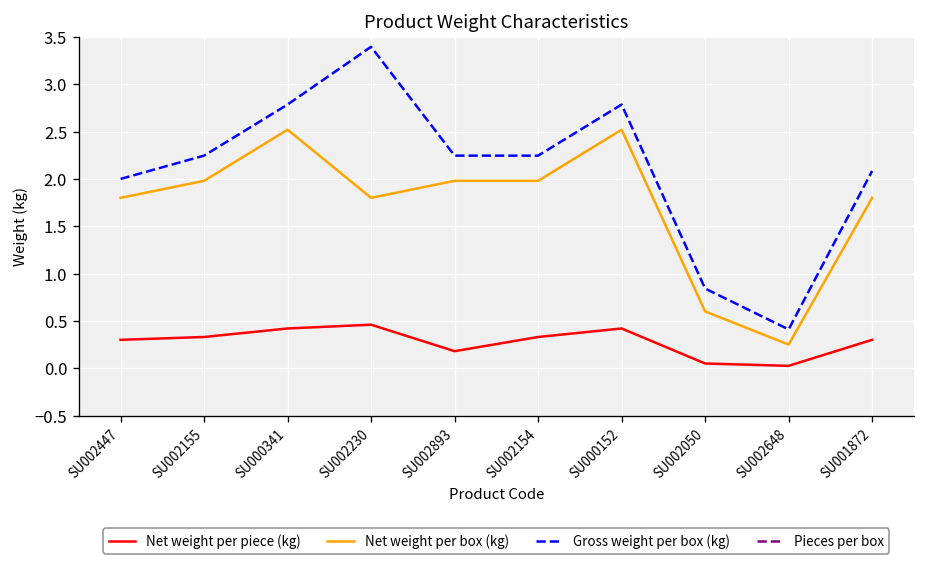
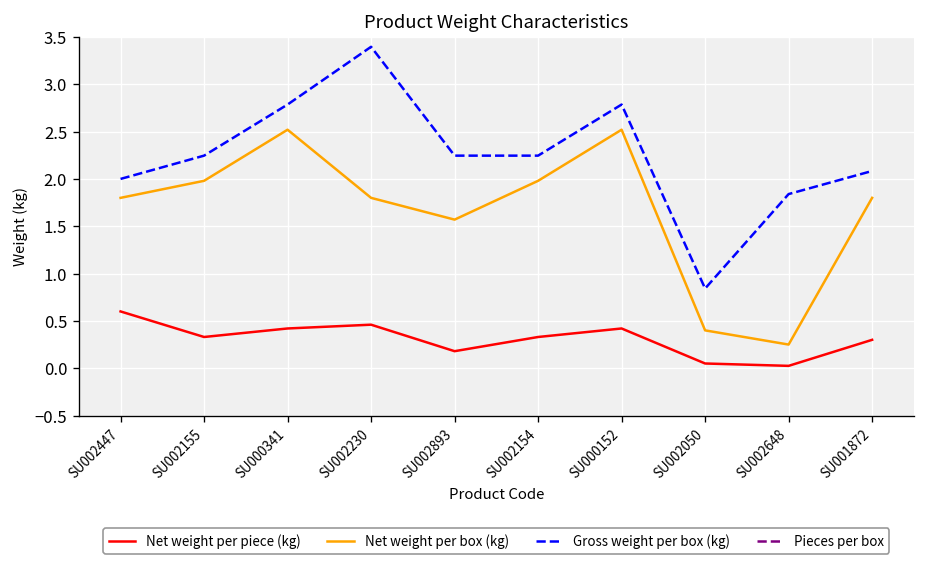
  {
    "Net weight per piece (kg)": {
-     "SU002447": 0.3,
+     "SU002447": 0.6,
      "SU002155": 0.3,
      "SU000341": 0.4,
      "SU002230": 0.5,
      "SU002893": 0.2,
      "SU002154": 0.3,
      "SU000152": 0.4,
      "SU002050": 0.1,
      "SU002648": 0.0,
      "SU001872": 0.3
    },
    "Net weight per box (kg)": {
      "SU002447": 1.8,
      "SU002155": 2.0,
      "SU000341": 2.5,
      "SU002230": 1.8,
-     "SU002893": 2.0,
+     "SU002893": 1.6,
      "SU002154": 2.0,
      "SU000152": 2.5,
-     "SU002050": 0.6,
+     "SU002050": 0.4,
      "SU002648": 0.3,
      "SU001872": 1.8
    },
    "Gross weight per box (kg)": {
      "SU002447": 2.0,
      "SU002155": 2.2,
      "SU000341": 2.8,
      "SU002230": 3.4,
      "SU002893": 2.2,
      "SU002154": 2.2,
      "SU000152": 2.8,
      "SU002050": 0.8,
-     "SU002648": 0.4,
+     "SU002648": 1.8,
      "SU001872": 2.1
    }
  }
